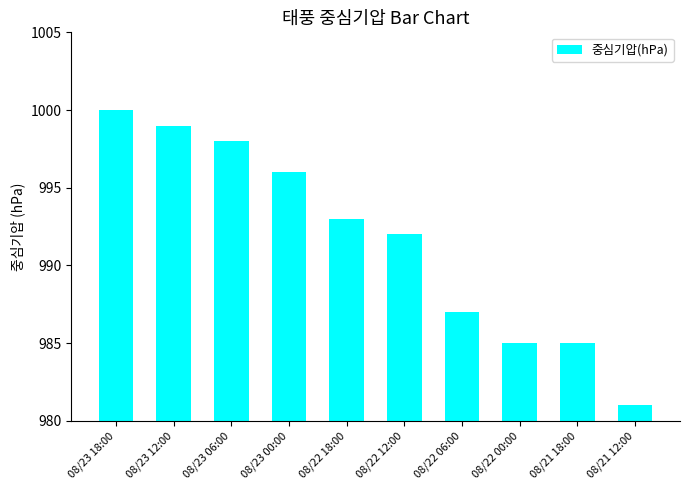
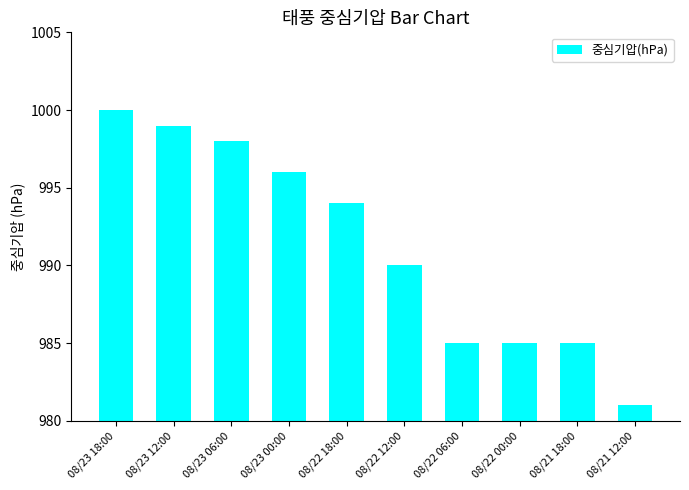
  {
    "08/23 18:00": 1000,
    "08/23 12:00": 999,
    "08/23 06:00": 998,
    "08/23 00:00": 996,
-   "08/22 18:00": 993,
-   "08/22 12:00": 992,
-   "08/22 06:00": 987,
+   "08/22 18:00": 994,
+   "08/22 12:00": 990,
+   "08/22 06:00": 985,
    "08/22 00:00": 985,
    "08/21 18:00": 985,
    "08/21 12:00": 981
  }
